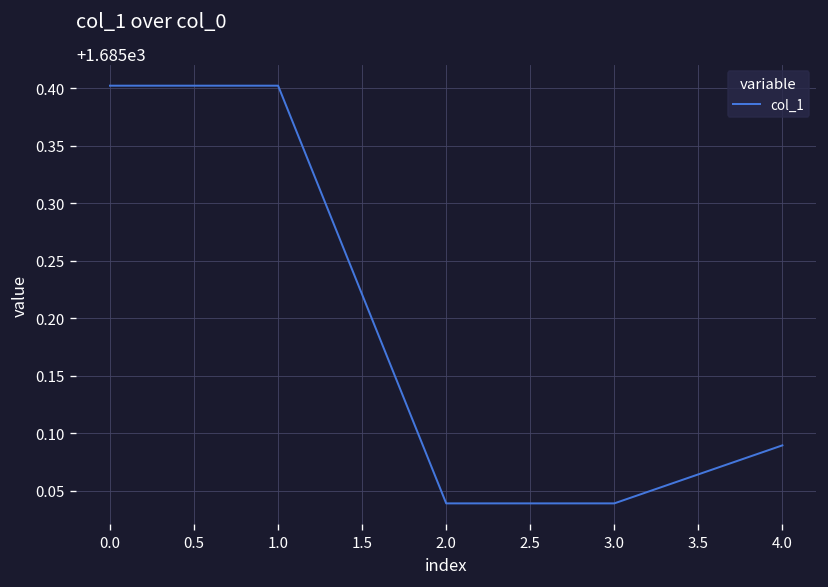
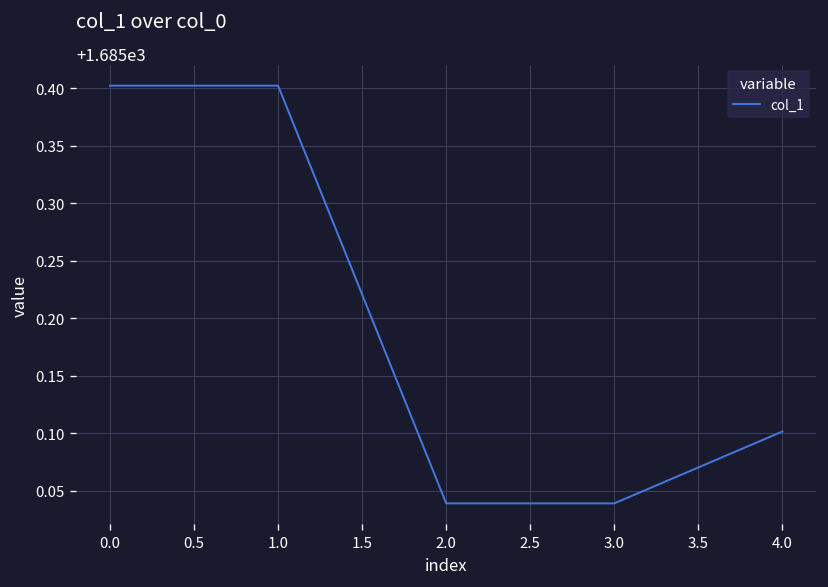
  {
    "0.0": 1685.40,
    "1.0": 1685.40,
    "2.0": 1685.04,
    "3.0": 1685.04,
-   "4.0": 1685.09
+   "4.0": 1685.10
  }
